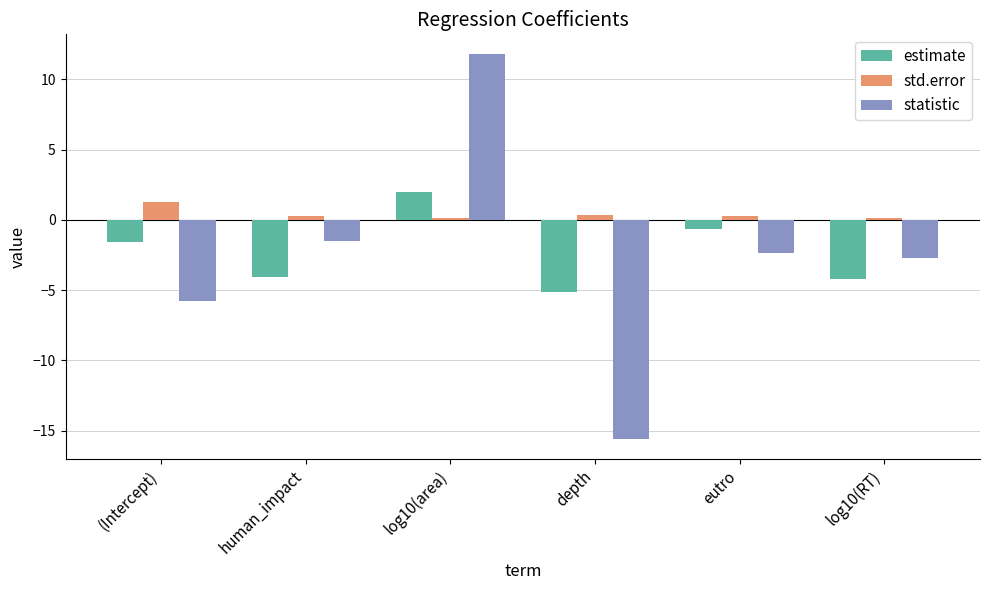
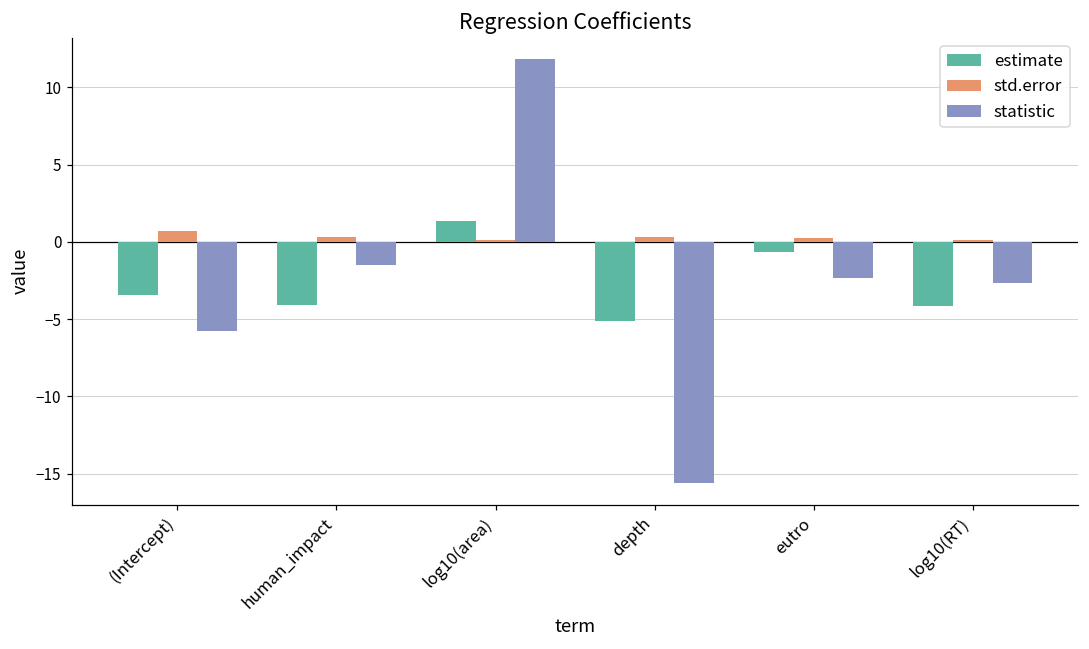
  {
    "estimate": {
-     "(Intercept)": -1.6,
+     "(Intercept)": -3.5,
      "human_impact": -4.1,
-     "log10(area)": 2.0,
+     "log10(area)": 1.4,
      "depth": -5.1,
      "eutro": -0.6,
      "log10(RT)": -4.2
    },
    "std.error": {
-     "(Intercept)": 1.3,
+     "(Intercept)": 0.7,
      "human_impact": 0.3,
      "depth": 0.3,
      "eutro": 0.3
    },
    "statistic": {
      "(Intercept)": -5.7,
      "human_impact": -1.5,
      "log10(area)": 11.8,
      "depth": -15.6,
      "eutro": -2.3,
      "log10(RT)": -2.7
    }
  }
